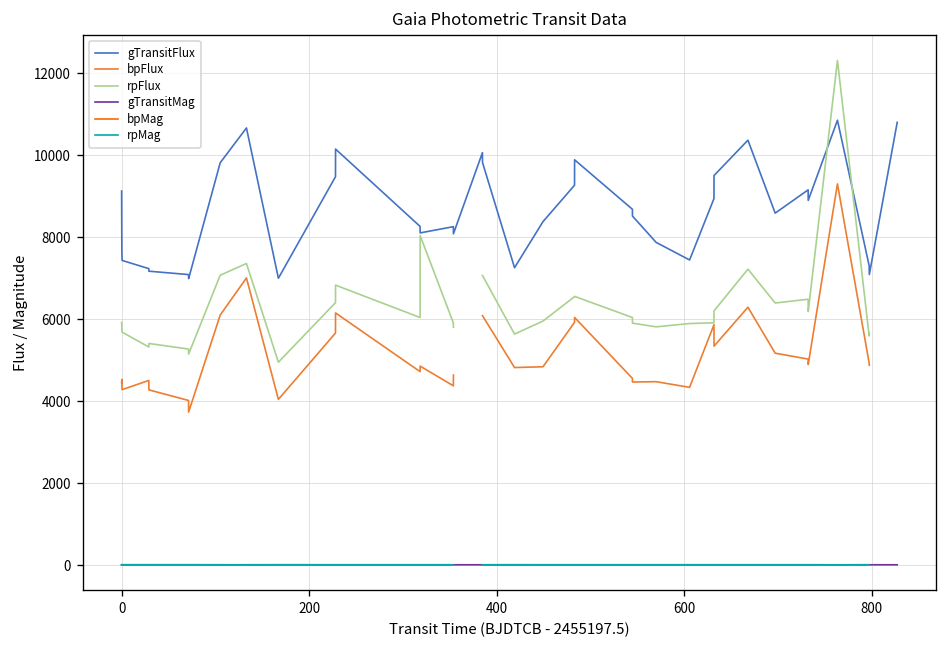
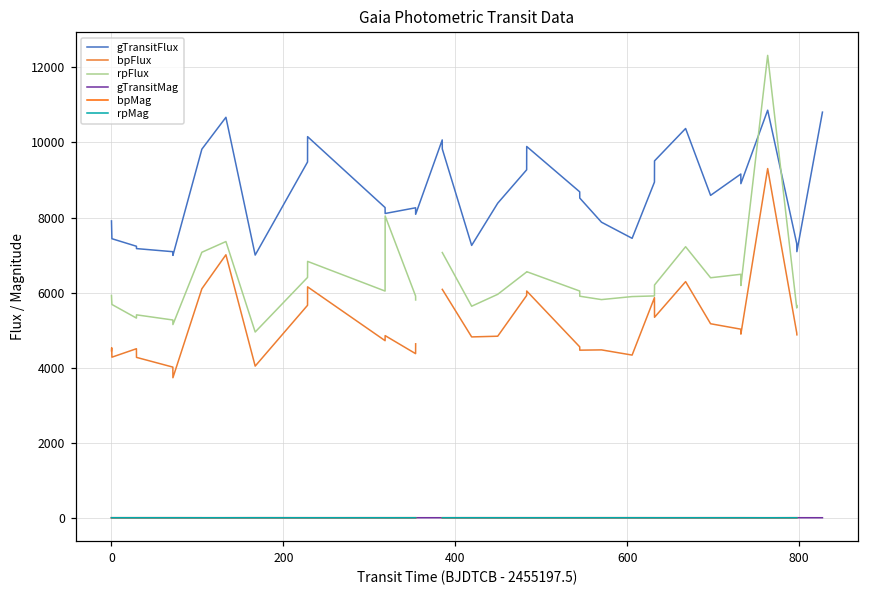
  {
    "gTransitFlux": {
-     "0": 9100
+     "0": 7900
    },
    "bpFlux": {
      "0": 4500
    },
    "rpFlux": {
      "0": 5900
    }
  }
